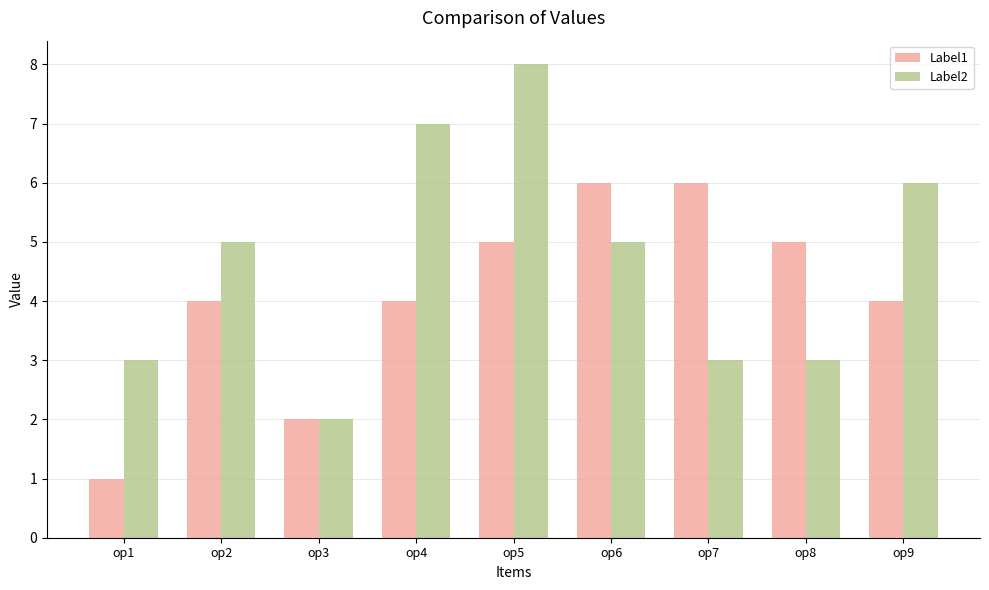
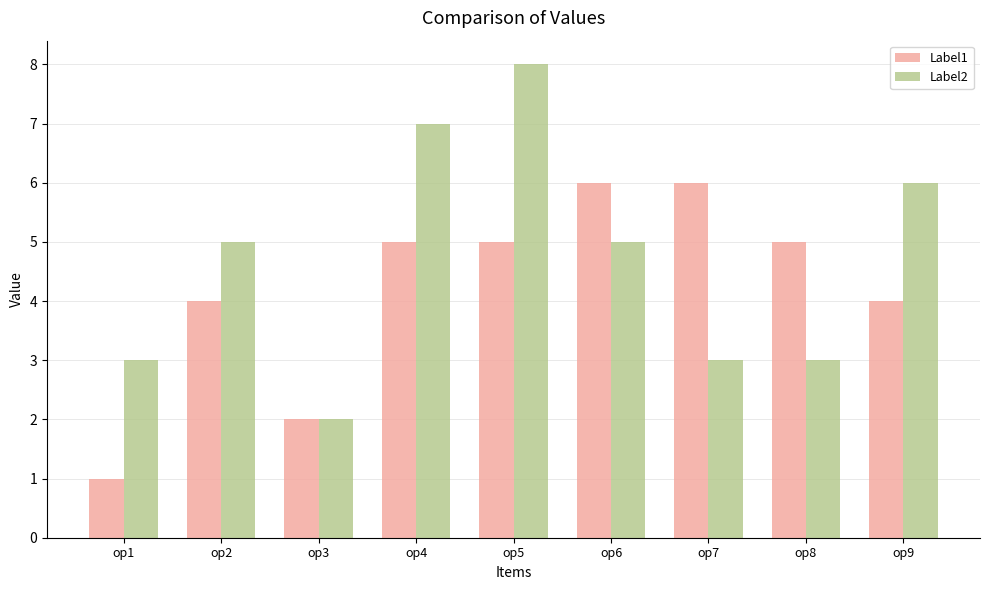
  {
    "Label1": {
      "op1": 1,
      "op2": 4,
      "op3": 2,
-     "op4": 4,
+     "op4": 5,
      "op5": 5,
      "op6": 6,
      "op7": 6,
      "op8": 5,
      "op9": 4
    },
    "Label2": {
      "op1": 3,
      "op2": 5,
      "op3": 2,
      "op4": 7,
      "op5": 8,
      "op6": 5,
      "op7": 3,
      "op8": 3,
      "op9": 6
    }
  }
